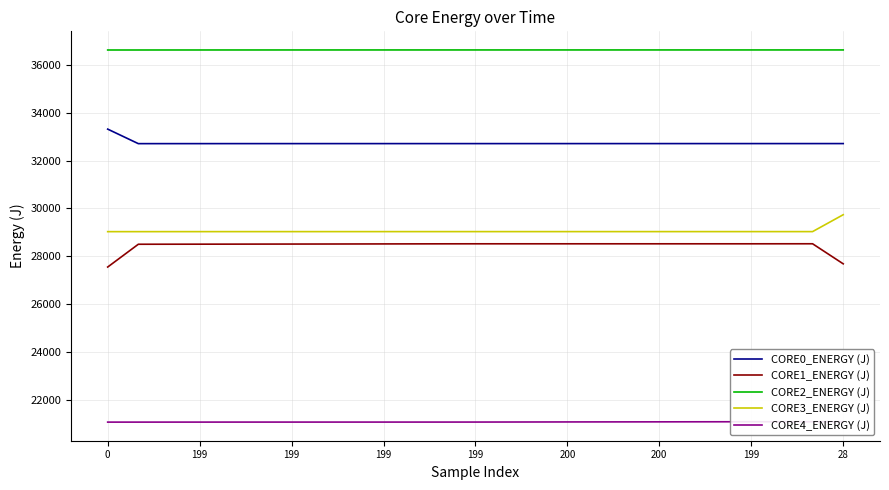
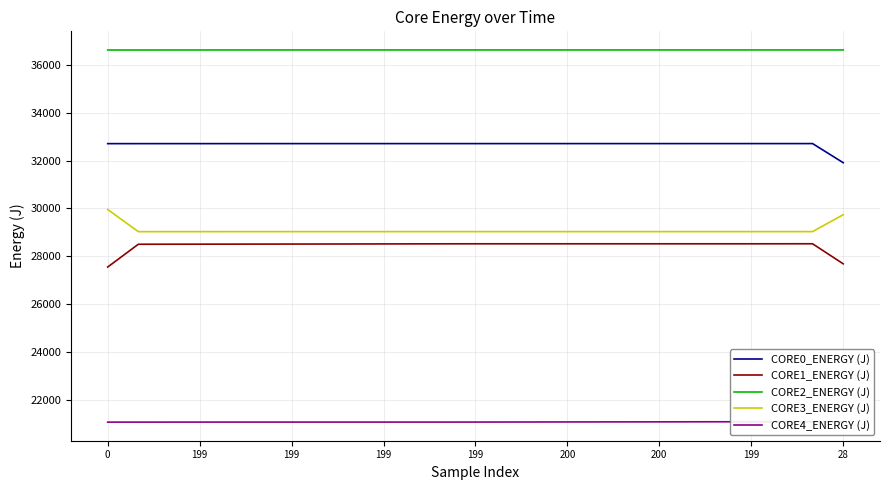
  {
    "CORE0_ENERGY (J)": {
-     "0": 33300,
-     "28": 32700
+     "0": 32700,
+     "28": 31900
    },
    "CORE1_ENERGY (J)": {
      "0": 27600,
      "28": 27700
    },
    "CORE2_ENERGY (J)": {
      "0": 36600,
      "28": 36600
    },
    "CORE3_ENERGY (J)": {
-     "0": 29000,
+     "0": 30000,
      "28": 29700
    },
    "CORE4_ENERGY (J)": {
      "0": 21100
    }
  }
